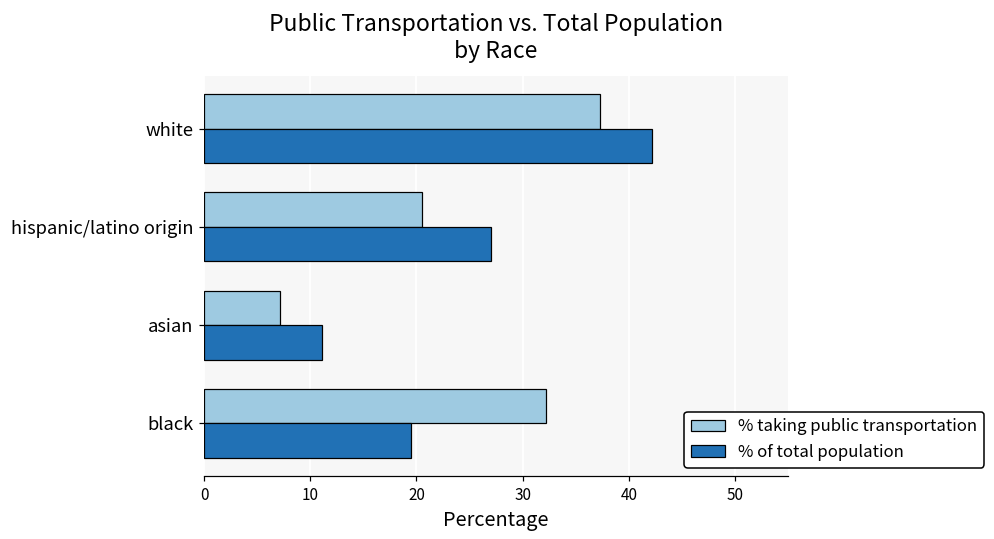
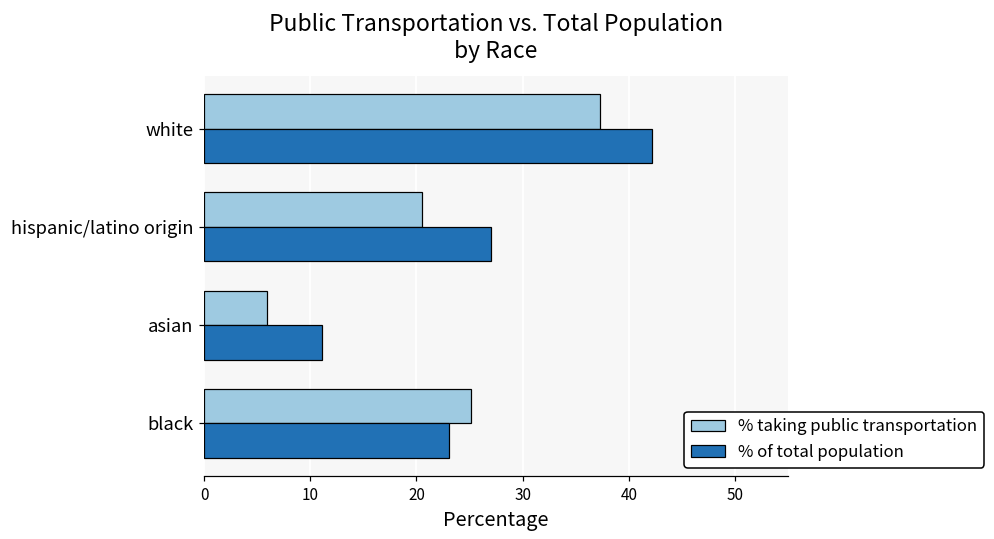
  {
    "% taking public transportation": {
      "white": 37,
      "hispanic/latino origin": 21,
-     "asian": 7,
-     "black": 32
+     "asian": 6,
+     "black": 25
    },
    "% of total population": {
      "white": 42,
      "hispanic/latino origin": 27,
      "asian": 11,
-     "black": 19
+     "black": 23
    }
  }
